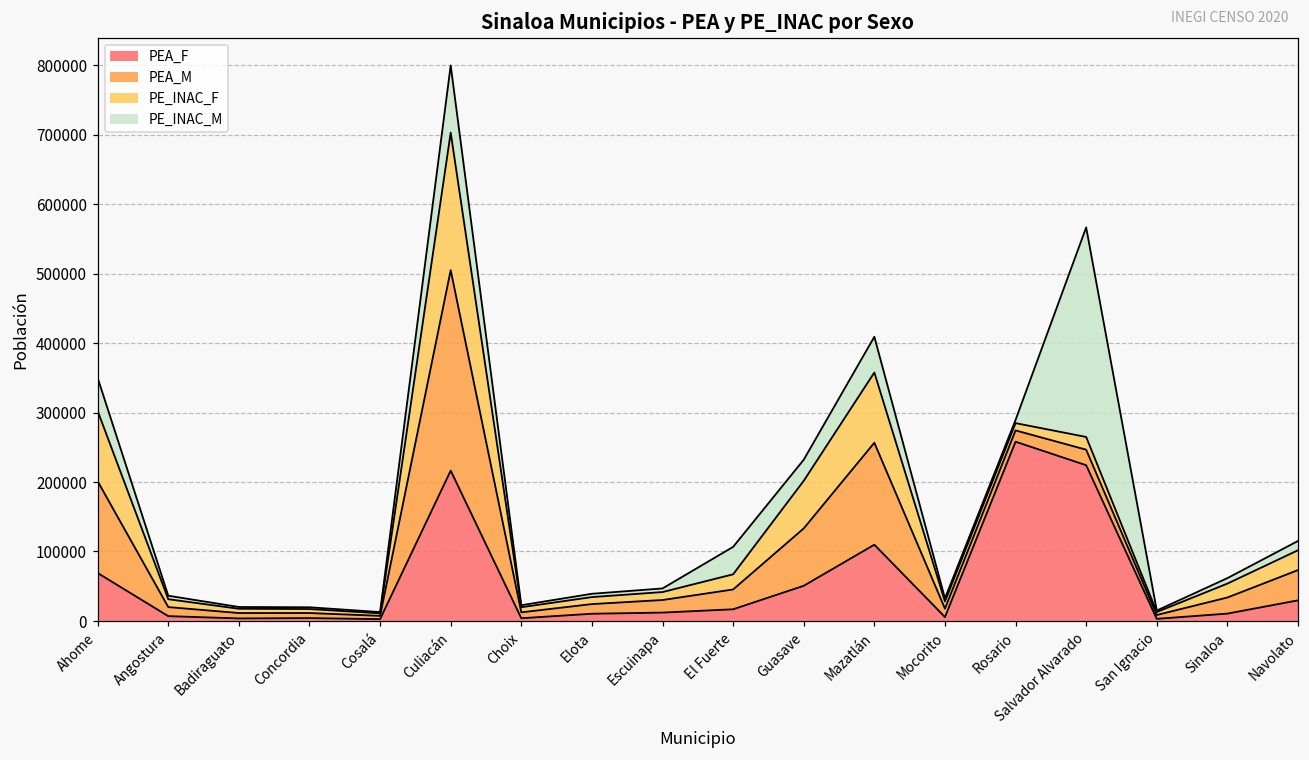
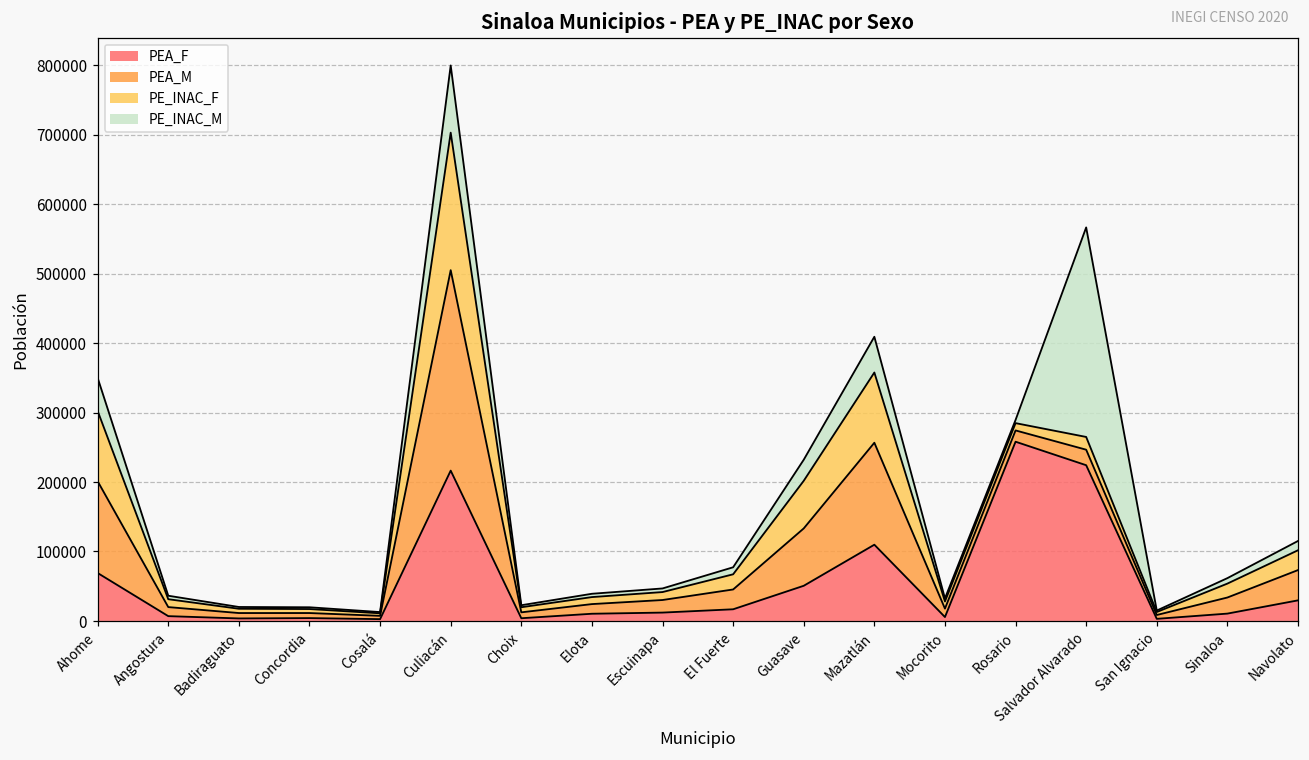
  {
    "PEA_F": {
      "Ahome": 70000,
      "Angostura": 10000,
      "Badiraguato": 0,
      "Concordia": 0,
      "Cosalá": 0,
      "Culiacán": 220000,
      "Choix": 0,
      "Elota": 10000,
      "Escuinapa": 10000,
      "El Fuerte": 20000,
      "Guasave": 50000,
      "Mazatlán": 110000,
      "Mocorito": 10000,
      "Rosario": 260000,
      "Salvador Alvarado": 220000,
      "San Ignacio": 0,
      "Sinaloa": 10000,
      "Navolato": 30000
    },
    "PE_INAC_M": {
      "Ahome": 50000,
      "Angostura": 0,
      "Culiacán": 100000,
      "Elota": 0,
      "Escuinapa": 10000,
-     "El Fuerte": 40000,
+     "El Fuerte": 10000,
      "Guasave": 30000,
      "Mazatlán": 50000,
      "Mocorito": 0,
      "Rosario": 0,
      "Salvador Alvarado": 300000,
      "Sinaloa": 10000,
      "Navolato": 10000
    }
  }
